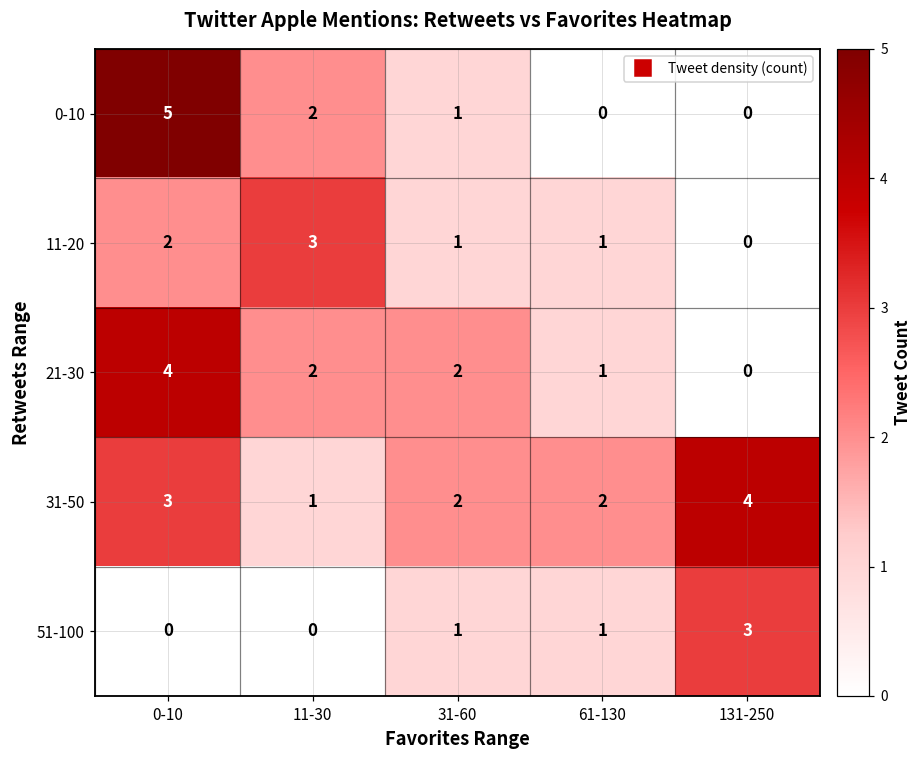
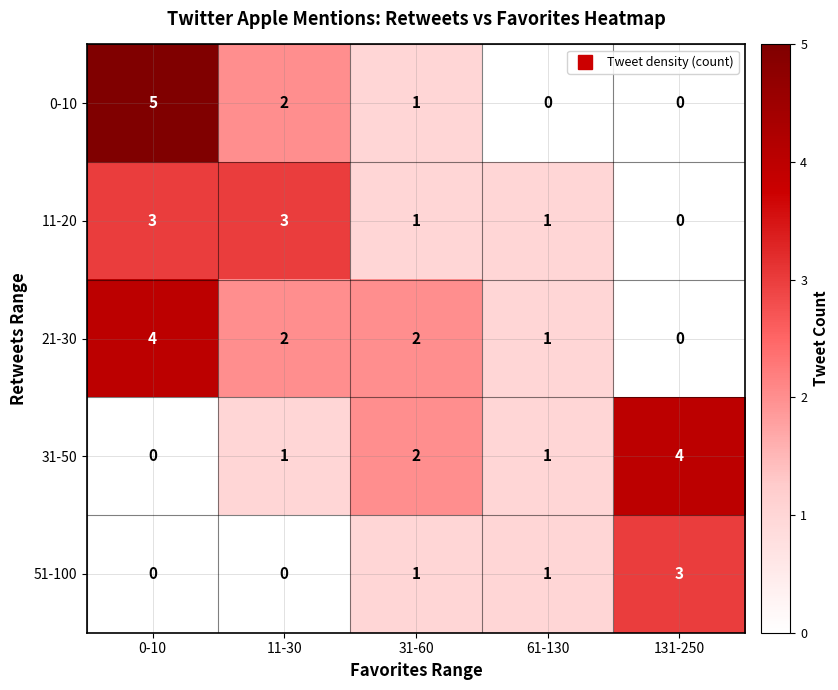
  {
    "0-10": {
      "0-10": 5,
      "11-30": 2,
      "31-60": 1,
      "61-130": 0,
      "131-250": 0
    },
    "11-20": {
-     "0-10": 2,
+     "0-10": 3,
      "11-30": 3,
      "31-60": 1,
      "61-130": 1,
      "131-250": 0
    },
    "21-30": {
      "0-10": 4,
      "11-30": 2,
      "31-60": 2,
      "61-130": 1,
      "131-250": 0
    },
    "31-50": {
-     "0-10": 3,
+     "0-10": 0,
      "11-30": 1,
      "31-60": 2,
-     "61-130": 2,
+     "61-130": 1,
      "131-250": 4
    },
    "51-100": {
      "0-10": 0,
      "11-30": 0,
      "31-60": 1,
      "61-130": 1,
      "131-250": 3
    }
  }
